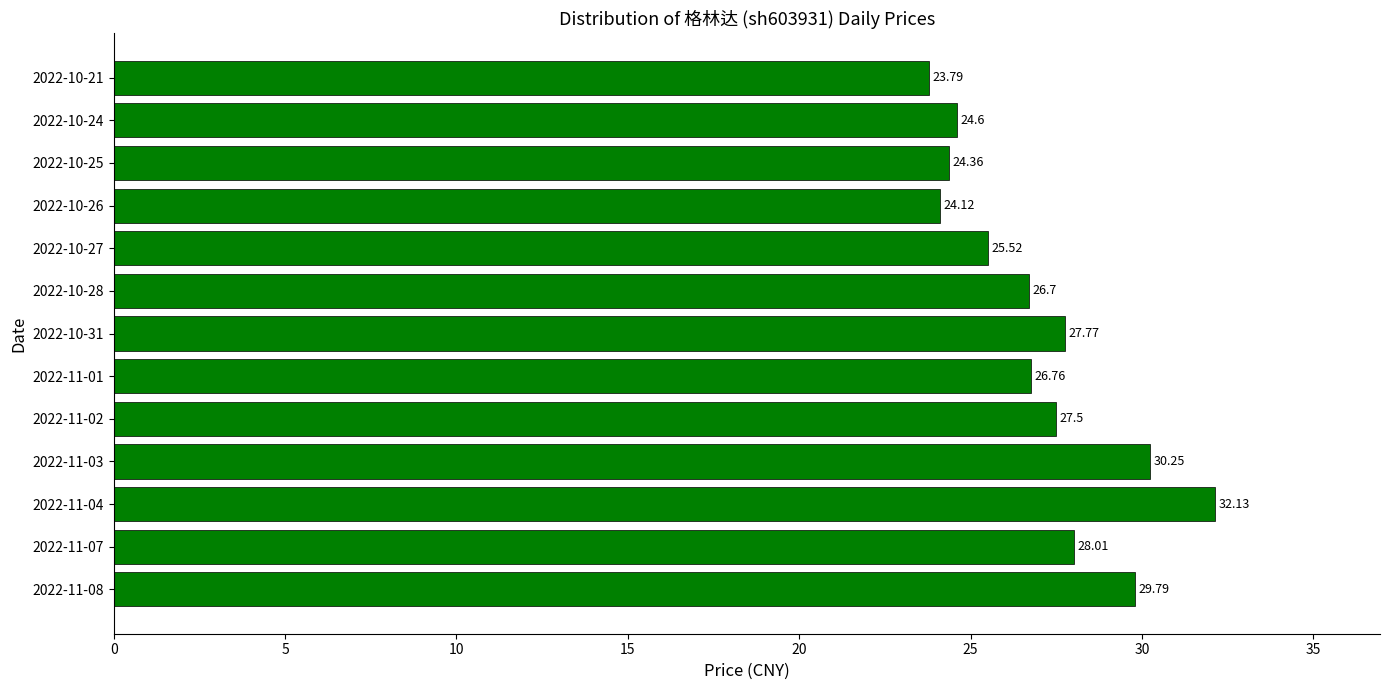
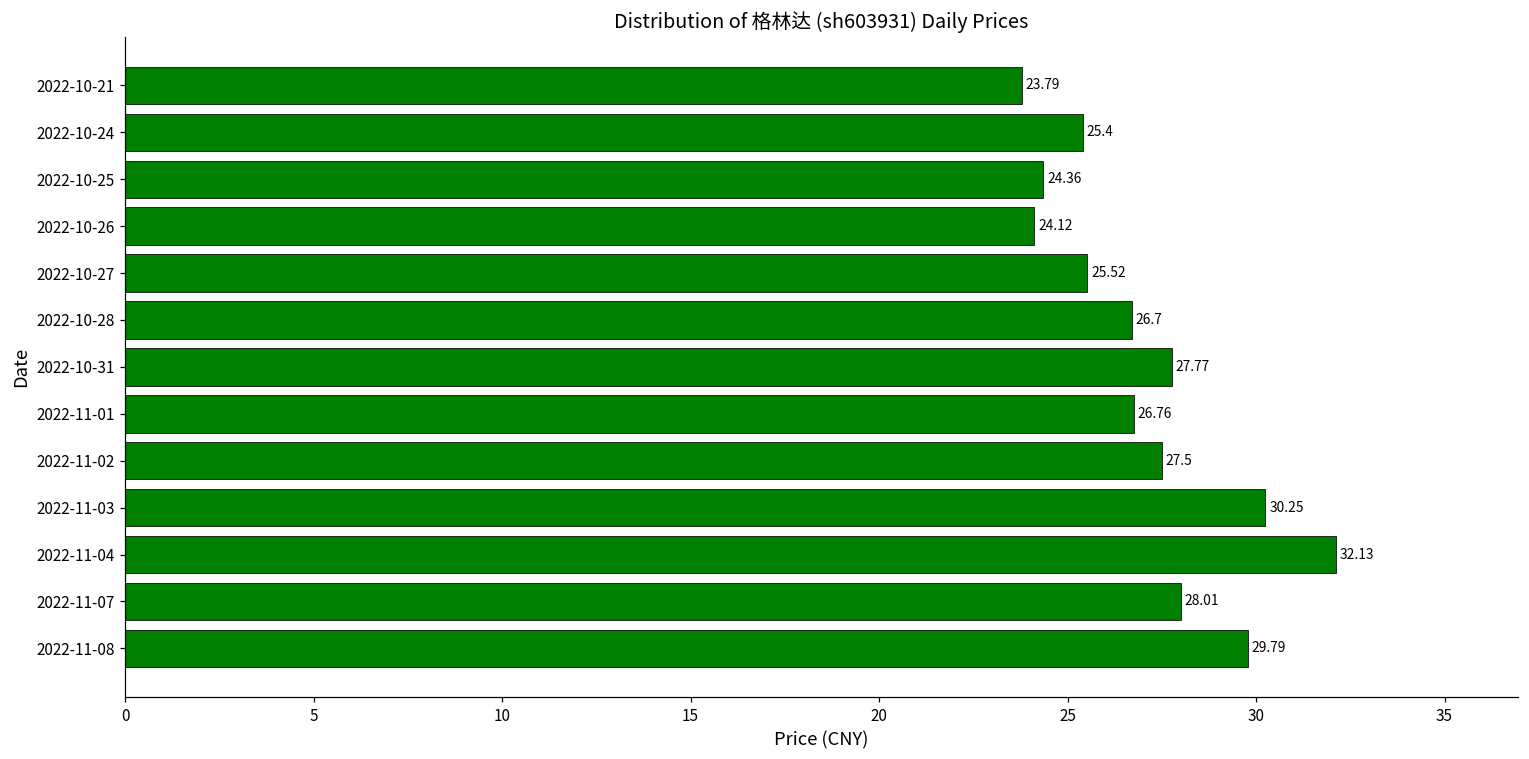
  {
    "2022-10-21": 23.79,
-   "2022-10-24": 24.6,
+   "2022-10-24": 25.4,
    "2022-10-25": 24.36,
    "2022-10-26": 24.12,
    "2022-10-27": 25.52,
    "2022-10-28": 26.7,
    "2022-10-31": 27.77,
    "2022-11-01": 26.76,
    "2022-11-02": 27.5,
    "2022-11-03": 30.25,
    "2022-11-04": 32.13,
    "2022-11-07": 28.01,
    "2022-11-08": 29.79
  }
